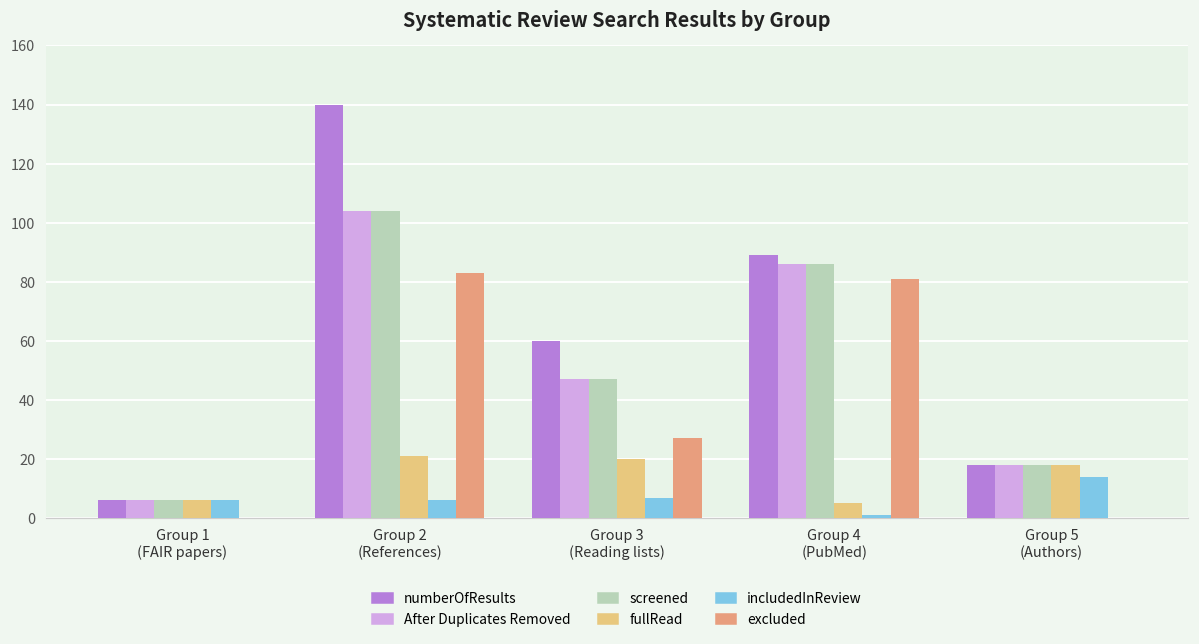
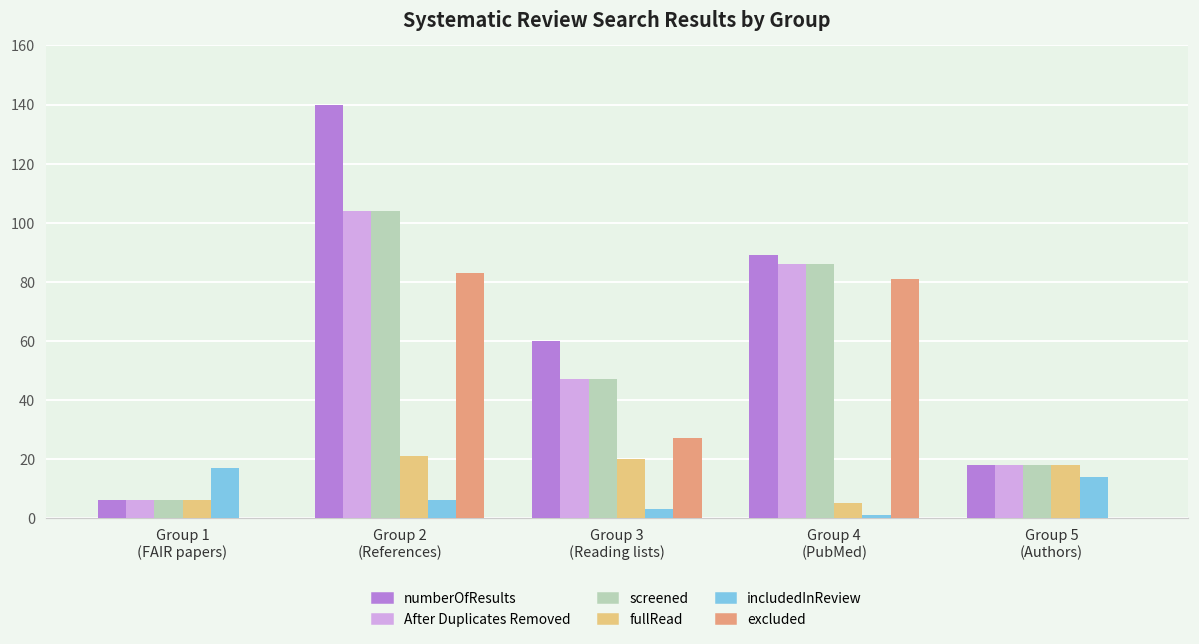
  {
    "screened": {
      "Group 1 (FAIR papers)": 6,
      "Group 2 (References)": 104,
      "Group 3 (Reading lists)": 47,
      "Group 4 (PubMed)": 86,
      "Group 5 (Authors)": 18
    },
    "includedInReview": {
-     "Group 1 (FAIR papers)": 6,
+     "Group 1 (FAIR papers)": 17,
      "Group 2 (References)": 6,
-     "Group 3 (Reading lists)": 7,
+     "Group 3 (Reading lists)": 3,
      "Group 4 (PubMed)": 1,
      "Group 5 (Authors)": 14
    }
  }
